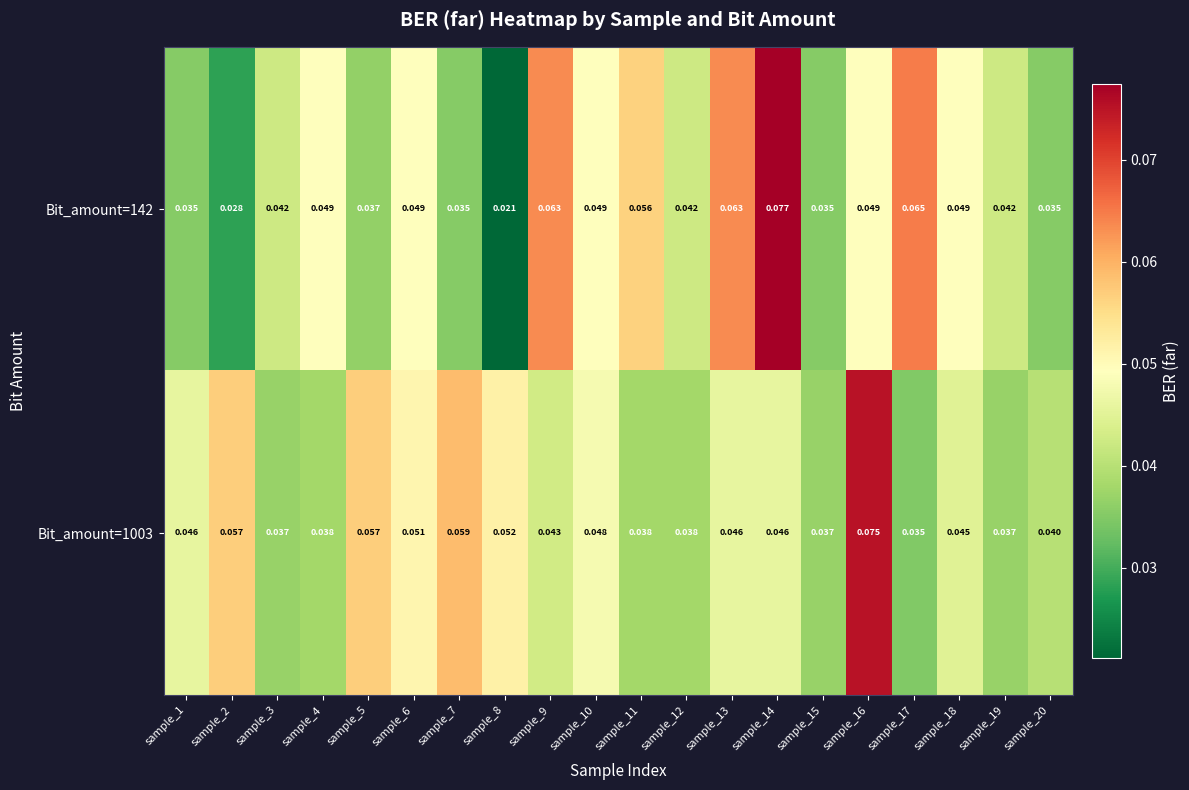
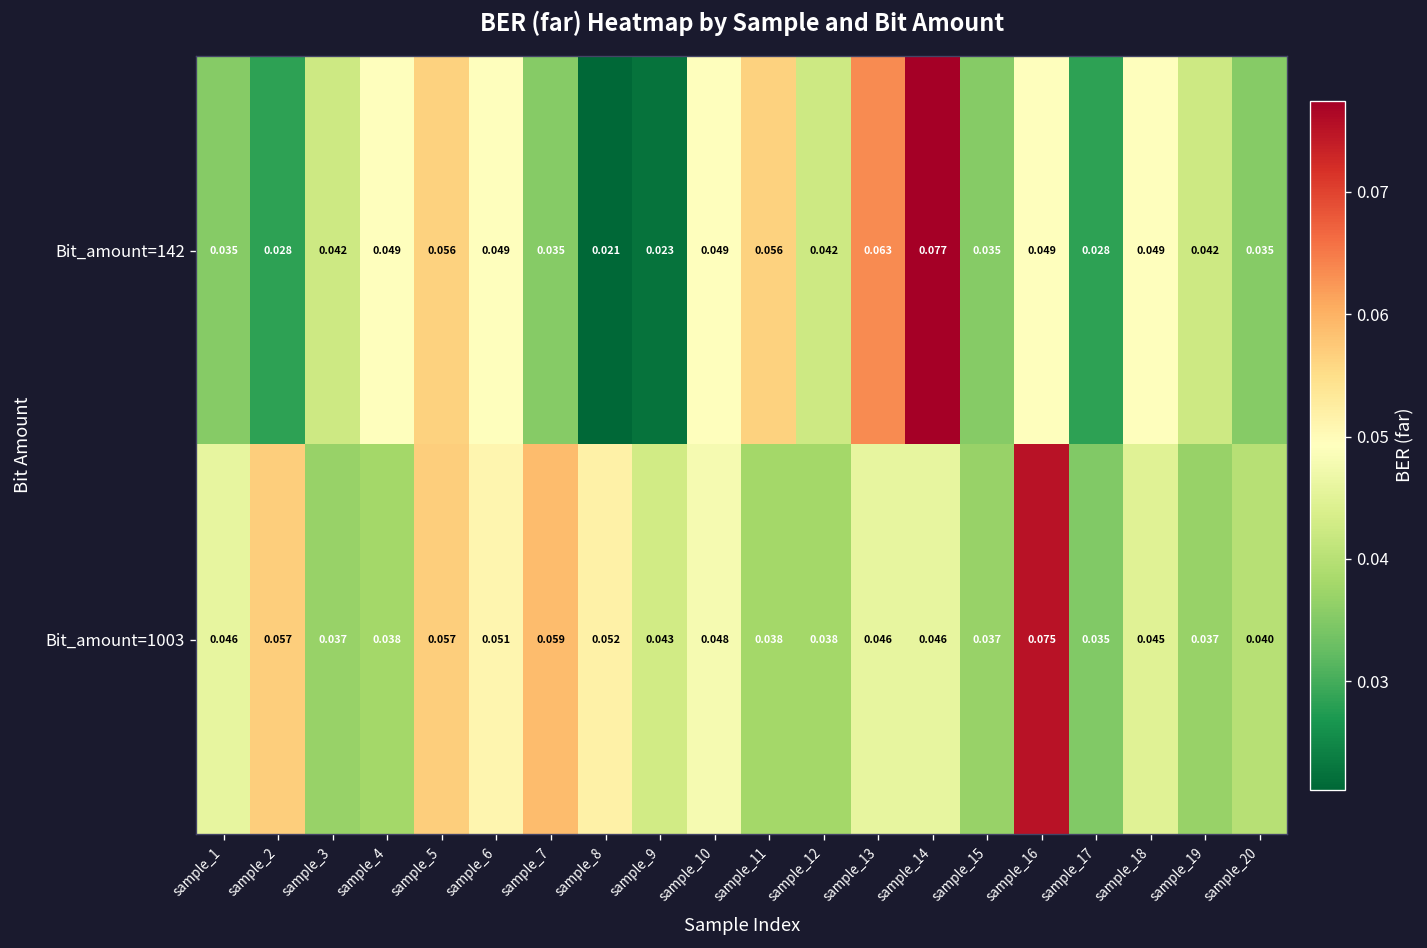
  {
    "Bit_amount=142": {
      "sample_1": 0.035,
      "sample_2": 0.028,
      "sample_3": 0.042,
      "sample_4": 0.049,
-     "sample_5": 0.037,
+     "sample_5": 0.056,
      "sample_6": 0.049,
      "sample_7": 0.035,
      "sample_8": 0.021,
-     "sample_9": 0.063,
+     "sample_9": 0.023,
      "sample_10": 0.049,
      "sample_11": 0.056,
      "sample_12": 0.042,
      "sample_13": 0.063,
      "sample_14": 0.077,
      "sample_15": 0.035,
      "sample_16": 0.049,
-     "sample_17": 0.065,
+     "sample_17": 0.028,
      "sample_18": 0.049,
      "sample_19": 0.042,
      "sample_20": 0.035
    },
    "Bit_amount=1003": {
      "sample_1": 0.046,
      "sample_2": 0.057,
      "sample_3": 0.037,
      "sample_4": 0.038,
      "sample_5": 0.057,
      "sample_6": 0.051,
      "sample_7": 0.059,
      "sample_8": 0.052,
      "sample_9": 0.043,
      "sample_10": 0.048,
      "sample_11": 0.038,
      "sample_12": 0.038,
      "sample_13": 0.046,
      "sample_14": 0.046,
      "sample_15": 0.037,
      "sample_16": 0.075,
      "sample_17": 0.035,
      "sample_18": 0.045,
      "sample_19": 0.037,
      "sample_20": 0.040
    }
  }
